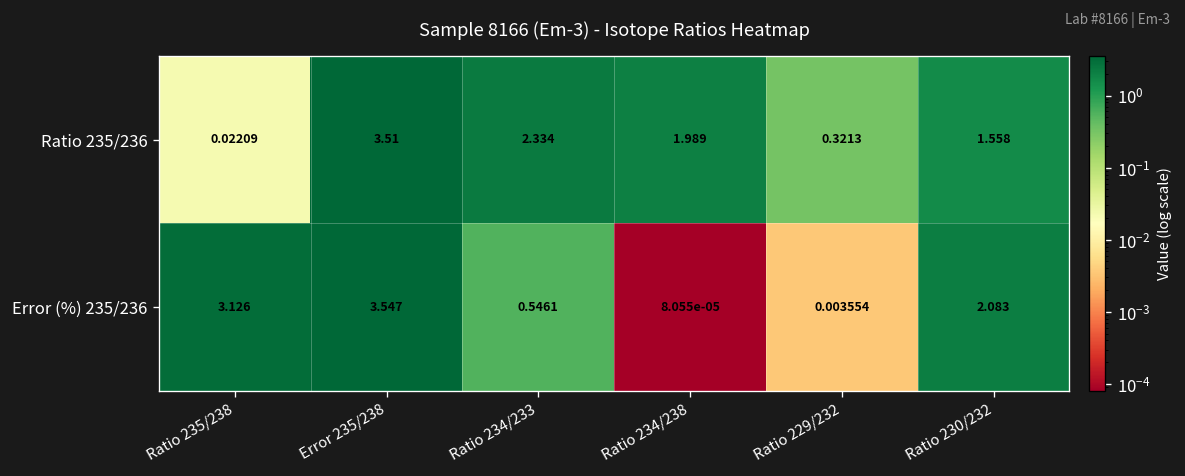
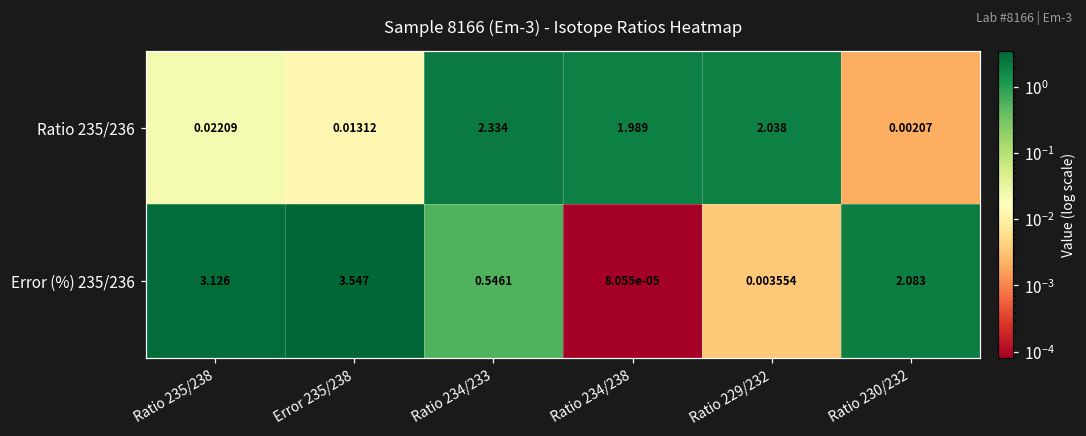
  {
    "Ratio 235/236": {
      "Ratio 235/238": "0.02209",
-     "Error 235/238": "3.51",
+     "Error 235/238": "0.01312",
      "Ratio 234/233": "2.334",
      "Ratio 234/238": "1.989",
-     "Ratio 229/232": "0.3213",
-     "Ratio 230/232": "1.558"
+     "Ratio 229/232": "2.038",
+     "Ratio 230/232": "0.00207"
    },
    "Error (%) 235/236": {
      "Ratio 235/238": "3.126",
      "Error 235/238": "3.547",
      "Ratio 234/233": "0.5461",
      "Ratio 234/238": "8.055e-05",
      "Ratio 229/232": "0.003554",
      "Ratio 230/232": "2.083"
    }
  }
